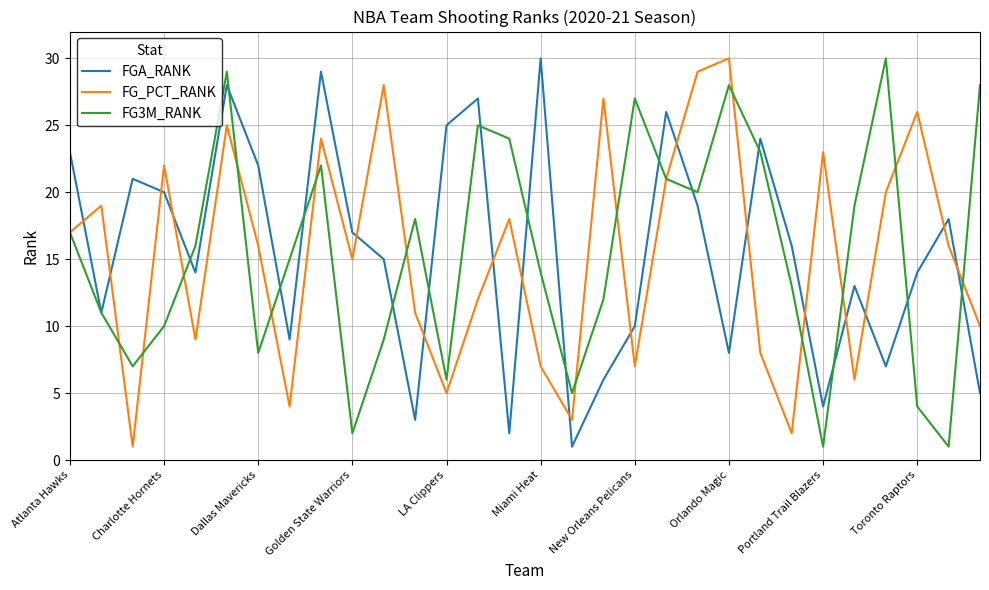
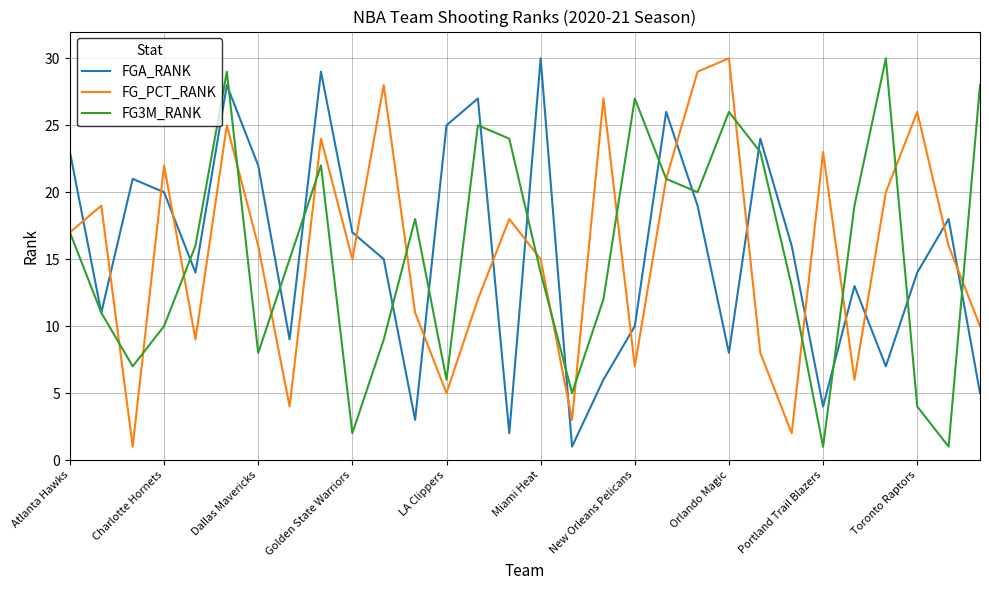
  {
    "FGA_RANK": {
      "Atlanta Hawks": 23,
      "Charlotte Hornets": 20,
      "Dallas Mavericks": 22,
      "Golden State Warriors": 17,
      "LA Clippers": 25,
      "Miami Heat": 30,
      "New Orleans Pelicans": 10,
      "Orlando Magic": 8,
      "Portland Trail Blazers": 4,
      "Toronto Raptors": 14
    },
    "FG_PCT_RANK": {
      "Charlotte Hornets": 22,
      "Dallas Mavericks": 16,
      "Golden State Warriors": 15,
      "LA Clippers": 5,
-     "Miami Heat": 7,
+     "Miami Heat": 15,
      "New Orleans Pelicans": 7,
      "Orlando Magic": 30,
      "Portland Trail Blazers": 23,
      "Toronto Raptors": 26
    },
    "FG3M_RANK": {
      "Charlotte Hornets": 10,
      "Dallas Mavericks": 8,
      "Golden State Warriors": 2,
      "LA Clippers": 6,
      "Miami Heat": 14,
      "New Orleans Pelicans": 27,
-     "Orlando Magic": 28,
+     "Orlando Magic": 26,
      "Portland Trail Blazers": 1,
      "Toronto Raptors": 4
    }
  }
